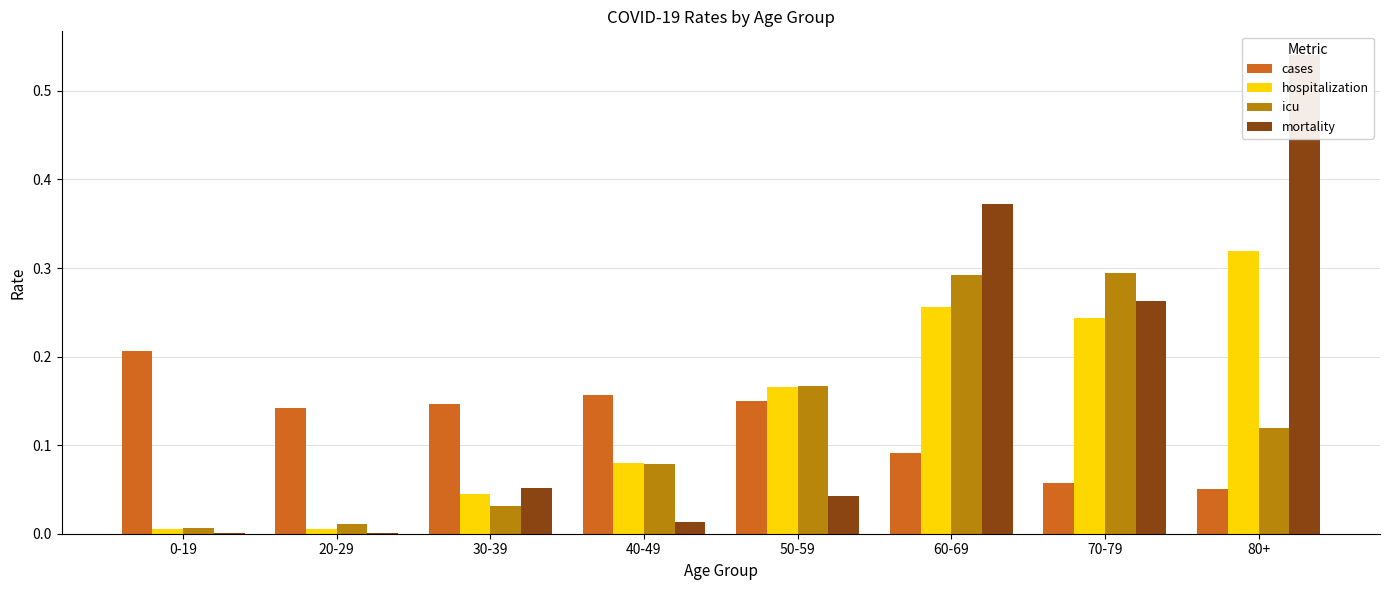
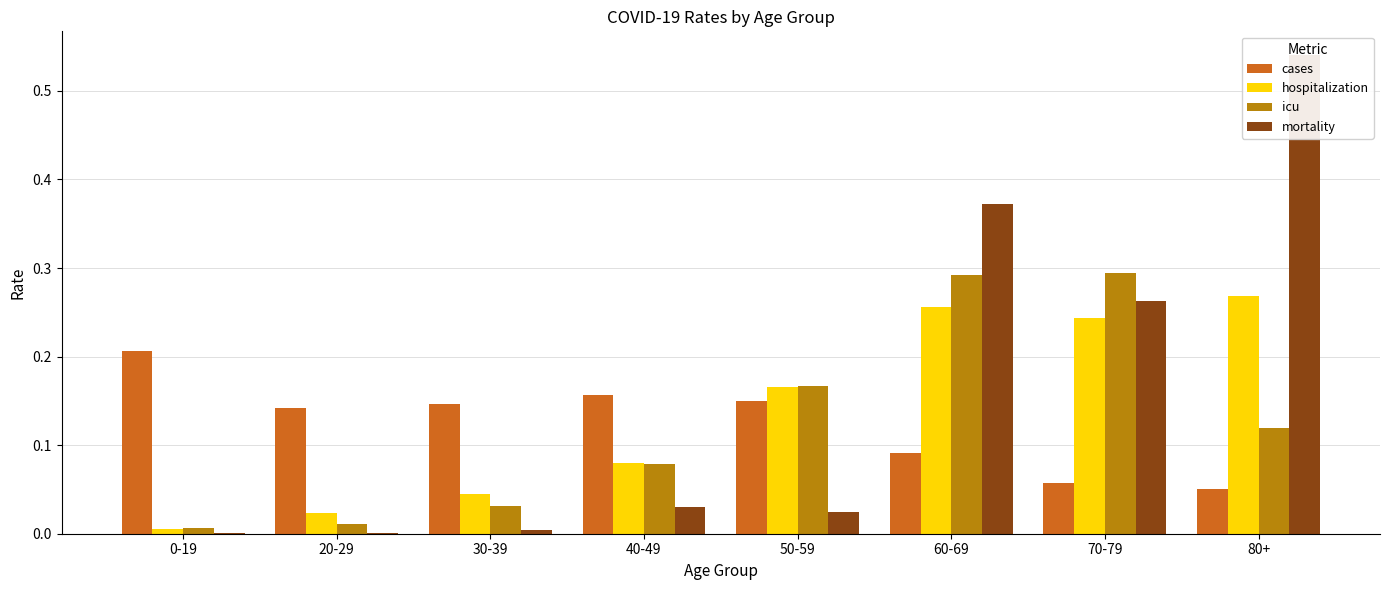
  {
    "hospitalization": {
      "0-19": 0.00,
-     "20-29": 0.01,
+     "20-29": 0.02,
      "30-39": 0.04,
      "40-49": 0.08,
      "50-59": 0.17,
      "60-69": 0.26,
      "70-79": 0.24,
-     "80+": 0.32
+     "80+": 0.27
    },
    "mortality": {
-     "30-39": 0.05,
-     "40-49": 0.01,
-     "50-59": 0.04,
+     "30-39": 0.00,
+     "40-49": 0.03,
+     "50-59": 0.02,
      "60-69": 0.37,
      "70-79": 0.26
    }
  }
